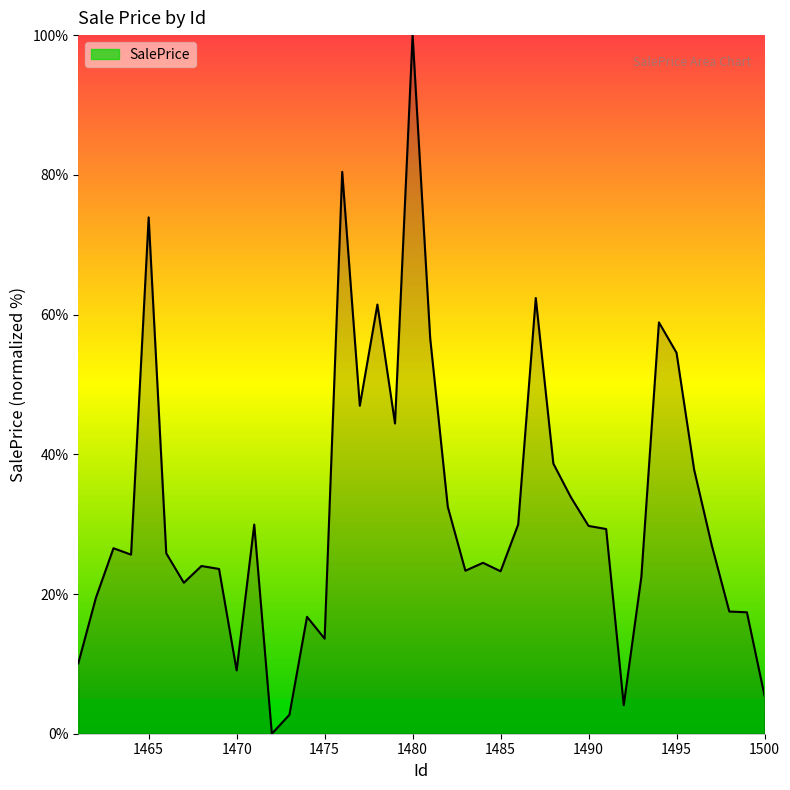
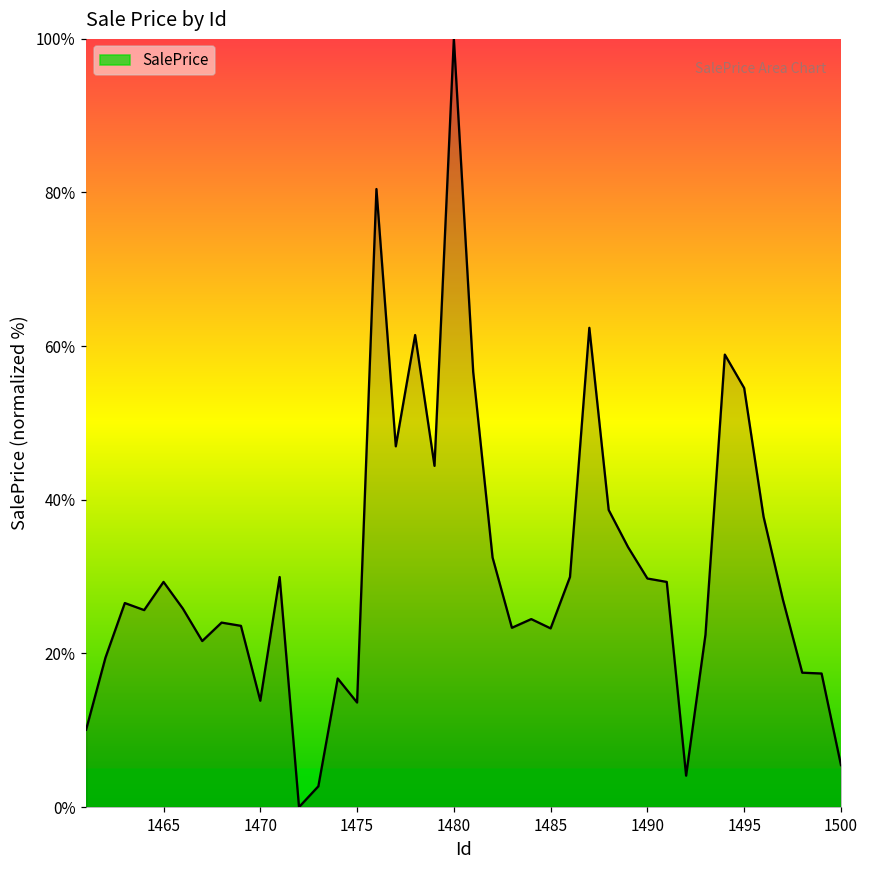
  {
-   "1465": "74%",
-   "1470": "9%",
+   "1465": "29%",
+   "1470": "14%",
    "1475": "14%",
    "1480": "100%",
    "1485": "23%",
    "1490": "30%",
    "1495": "55%",
    "1500": "5%"
  }
